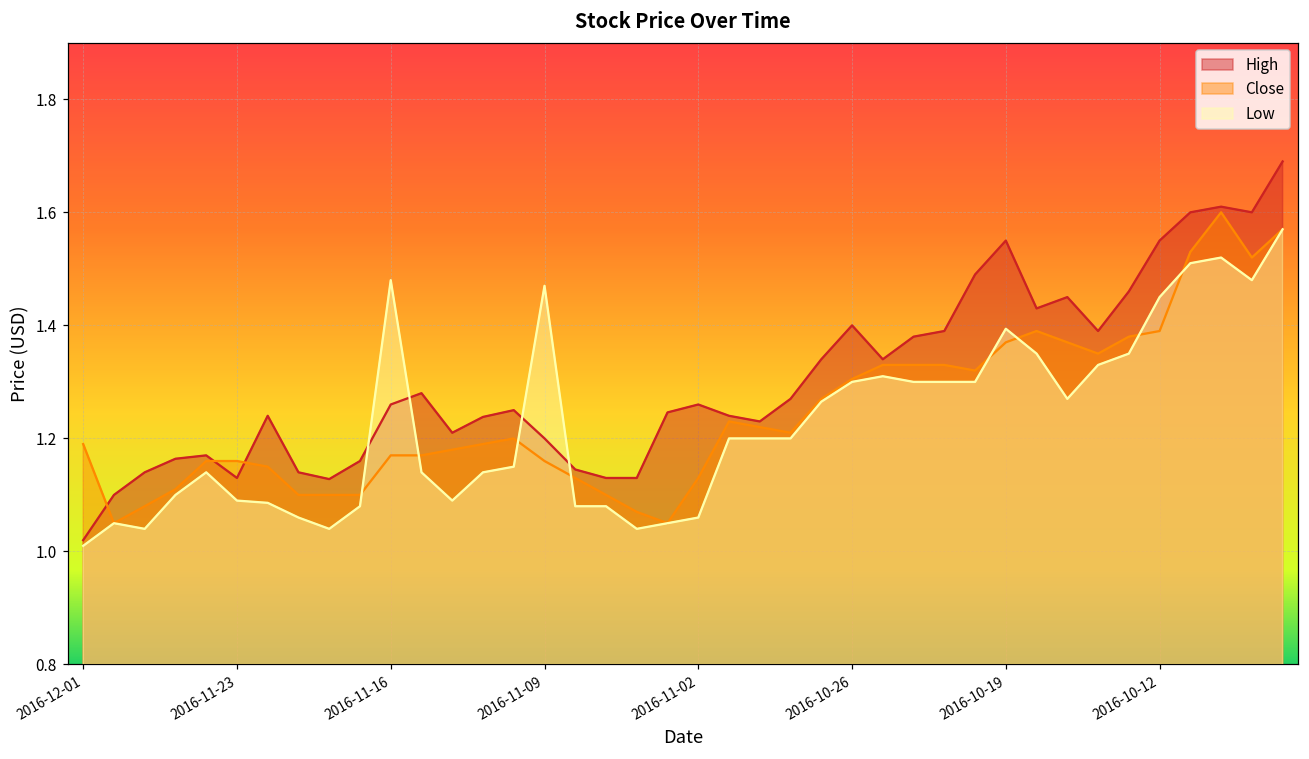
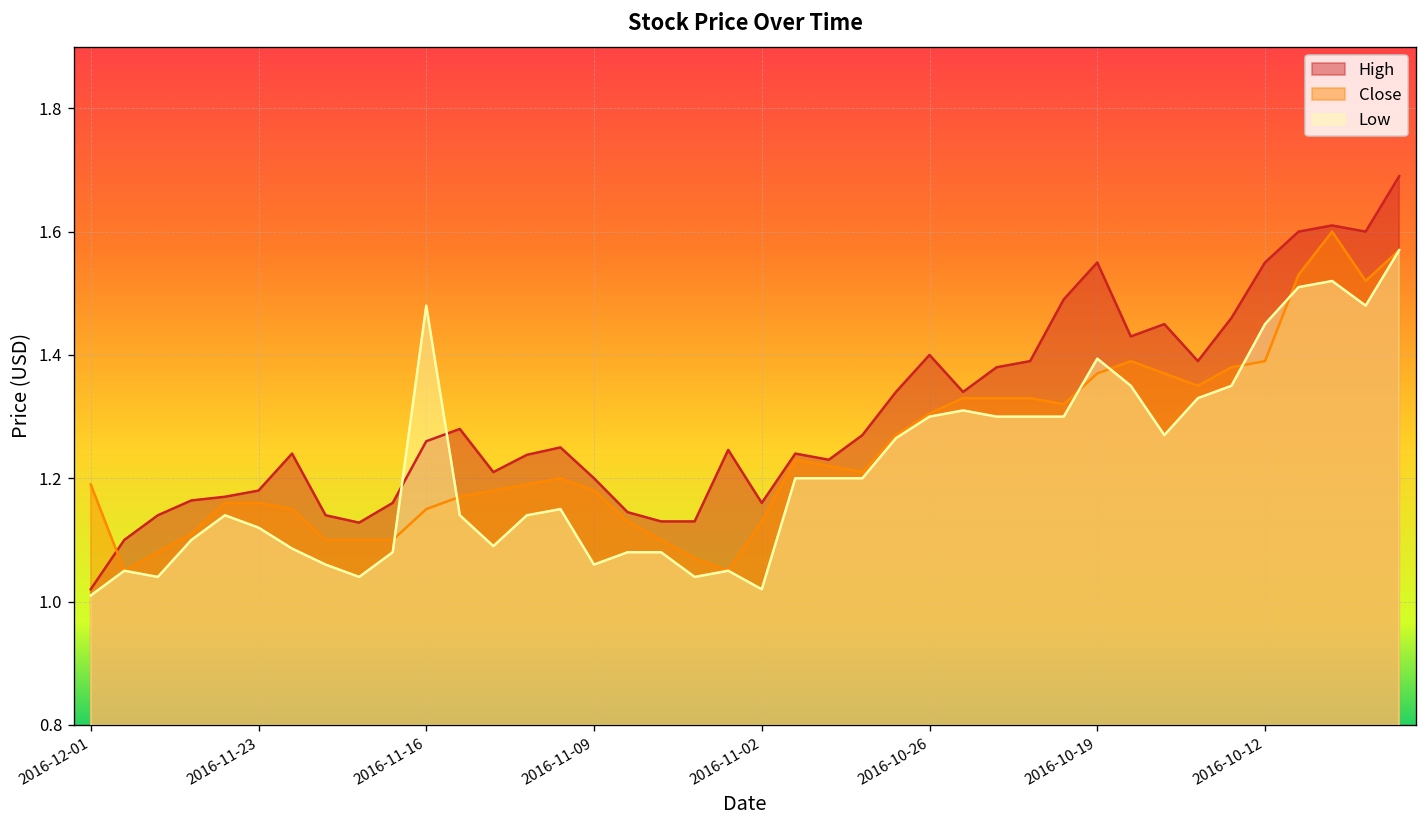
  {
    "High": {
      "2016-12-01": 1.02,
-     "2016-11-23": 1.13,
+     "2016-11-23": 1.18,
      "2016-11-16": 1.26,
      "2016-11-09": 1.20,
-     "2016-11-02": 1.26,
+     "2016-11-02": 1.16,
      "2016-10-26": 1.40,
      "2016-10-19": 1.55,
      "2016-10-12": 1.55
    },
    "Close": {
      "2016-12-01": 1.19,
      "2016-11-23": 1.16,
-     "2016-11-16": 1.17,
-     "2016-11-09": 1.16,
+     "2016-11-16": 1.15,
+     "2016-11-09": 1.18,
      "2016-11-02": 1.13,
      "2016-10-26": 1.31,
      "2016-10-19": 1.37,
      "2016-10-12": 1.39
    },
    "Low": {
      "2016-12-01": 1.01,
-     "2016-11-23": 1.09,
+     "2016-11-23": 1.12,
      "2016-11-16": 1.48,
-     "2016-11-09": 1.47,
-     "2016-11-02": 1.06,
+     "2016-11-09": 1.06,
+     "2016-11-02": 1.02,
      "2016-10-26": 1.30,
      "2016-10-19": 1.39,
      "2016-10-12": 1.45
    }
  }
